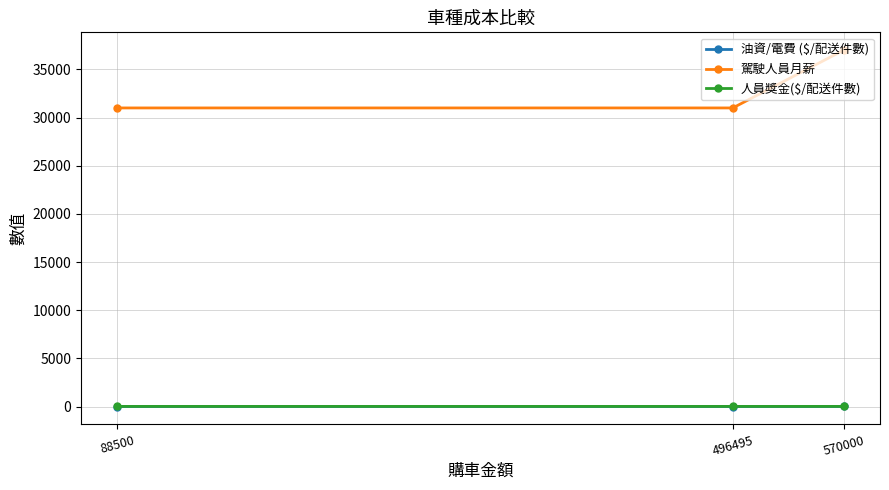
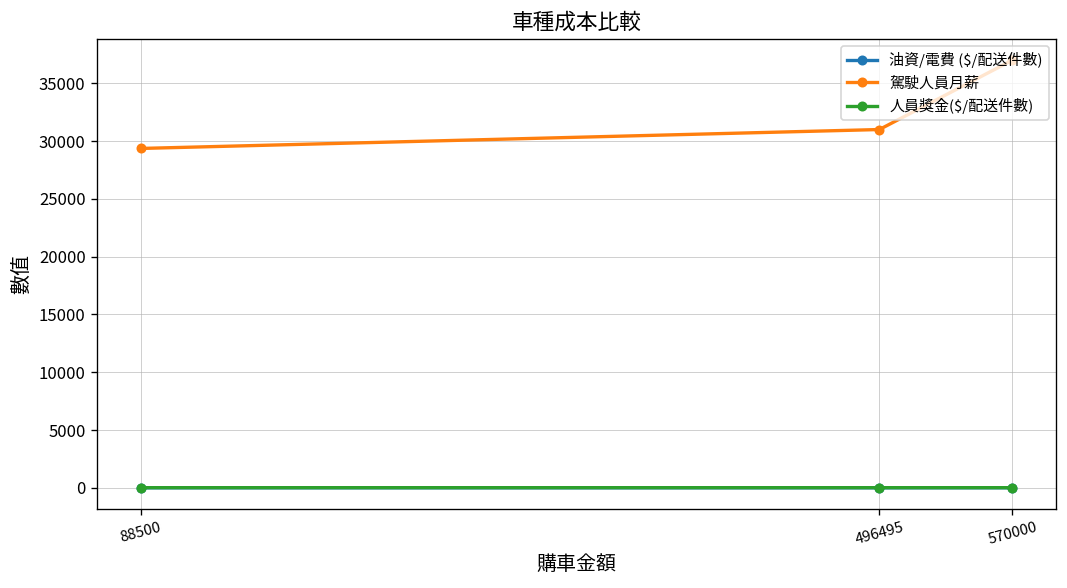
  {
    "人員獎金($/配送件數)": {
      "88500": 0,
      "496495": 0,
      "570000": 0
    },
    "駕駛人員月薪": {
-     "88500": 31000,
+     "88500": 29000,
      "496495": 31000
    }
  }
